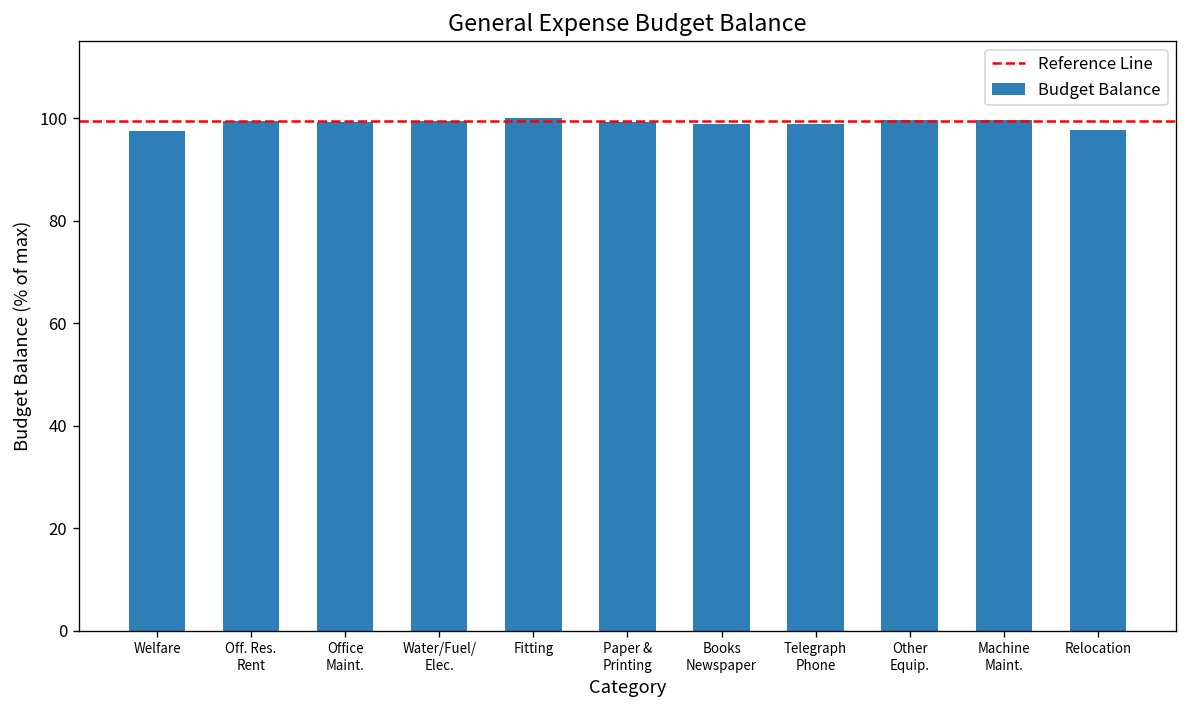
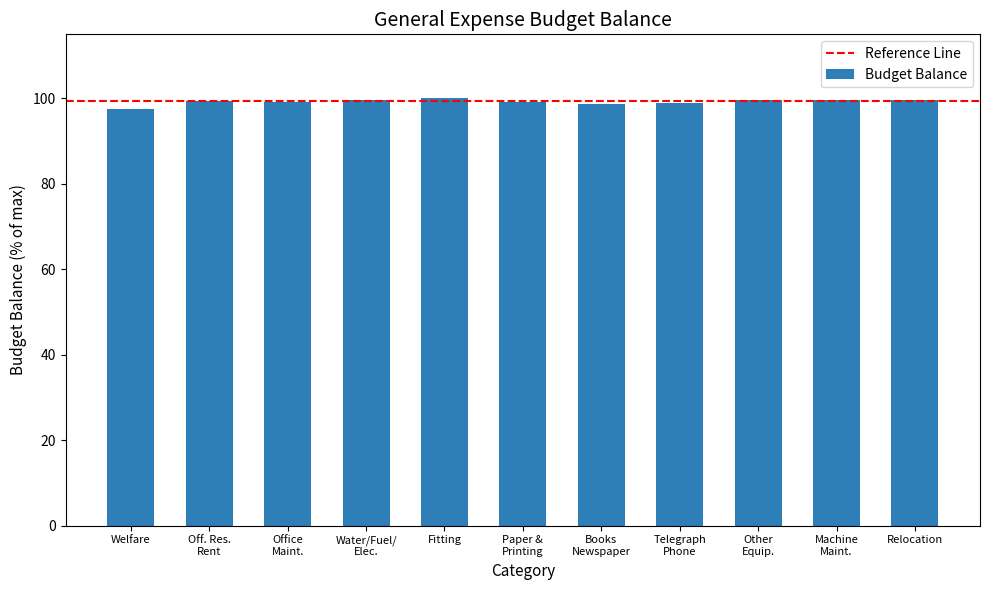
  {
    "Welfare": 98,
    "Off. Res. Rent": 99,
    "Office Maint.": 99,
    "Water/Fuel/ Elec.": 100,
    "Fitting": 100,
    "Paper & Printing": 99,
    "Books Newspaper": 99,
    "Telegraph Phone": 99,
    "Other Equip.": 100,
    "Machine Maint.": 100,
-   "Relocation": 98
+   "Relocation": 100
  }
